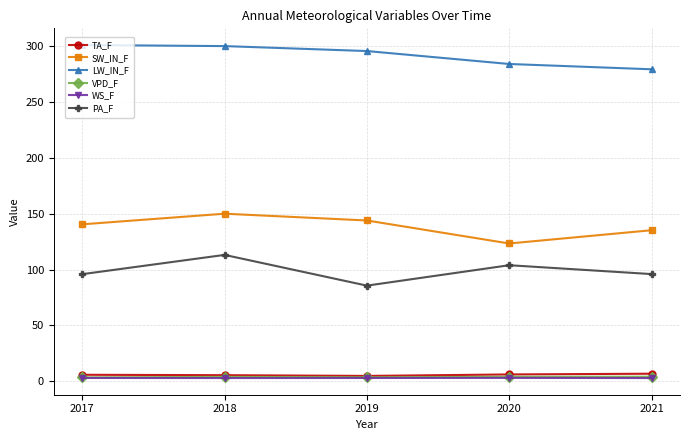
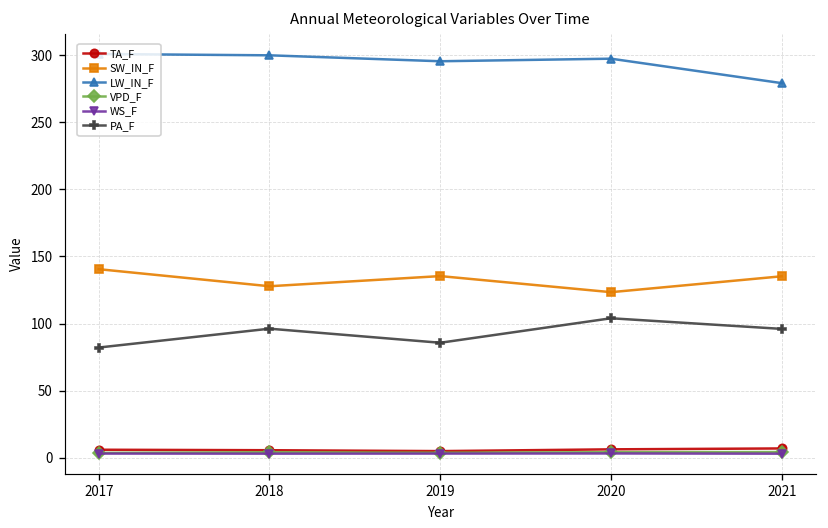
  {
    "TA_F": {
      "2017": 6,
      "2021": 7
    },
    "SW_IN_F": {
      "2017": 141,
-     "2018": 150,
-     "2019": 144,
+     "2018": 128,
+     "2019": 135,
      "2020": 123,
      "2021": 135
    },
    "LW_IN_F": {
      "2018": 300,
      "2019": 296,
-     "2020": 284,
+     "2020": 298,
      "2021": 279
    },
    "PA_F": {
-     "2017": 96,
-     "2018": 113,
+     "2017": 82,
+     "2018": 96,
      "2019": 86,
      "2020": 104,
      "2021": 96
    }
  }
